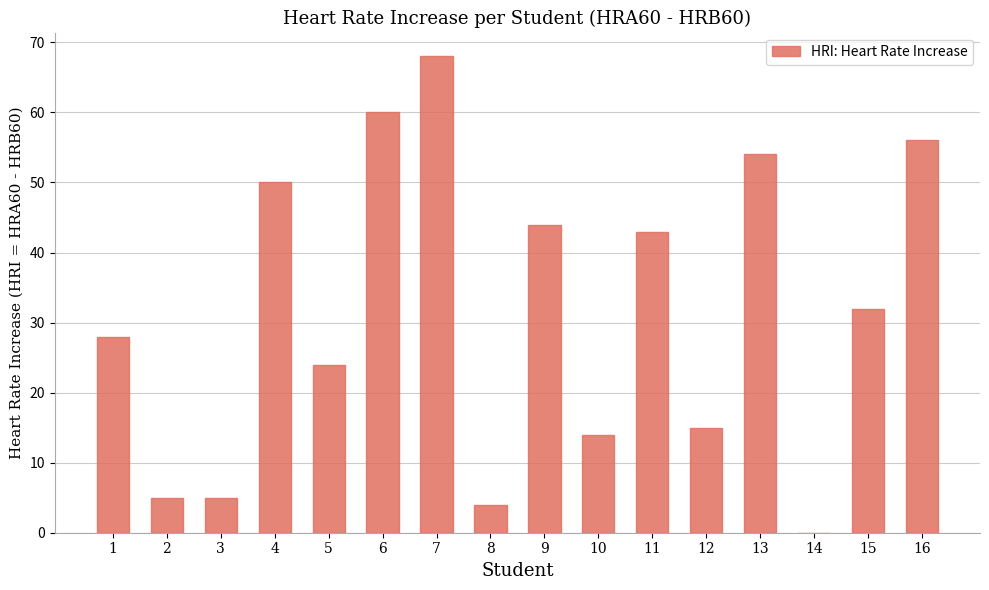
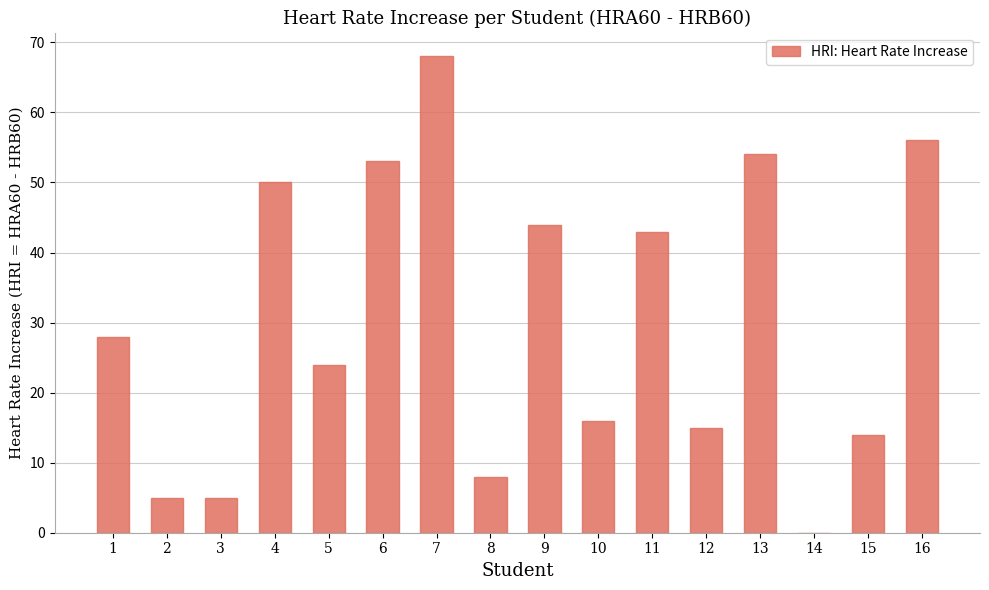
  {
    "1": 28,
    "2": 5,
    "3": 5,
    "4": 50,
    "5": 24,
-   "6": 60,
+   "6": 53,
    "7": 68,
-   "8": 4,
+   "8": 8,
    "9": 44,
-   "10": 14,
+   "10": 16,
    "11": 43,
    "12": 15,
    "13": 54,
    "14": 0,
-   "15": 32,
+   "15": 14,
    "16": 56
  }
